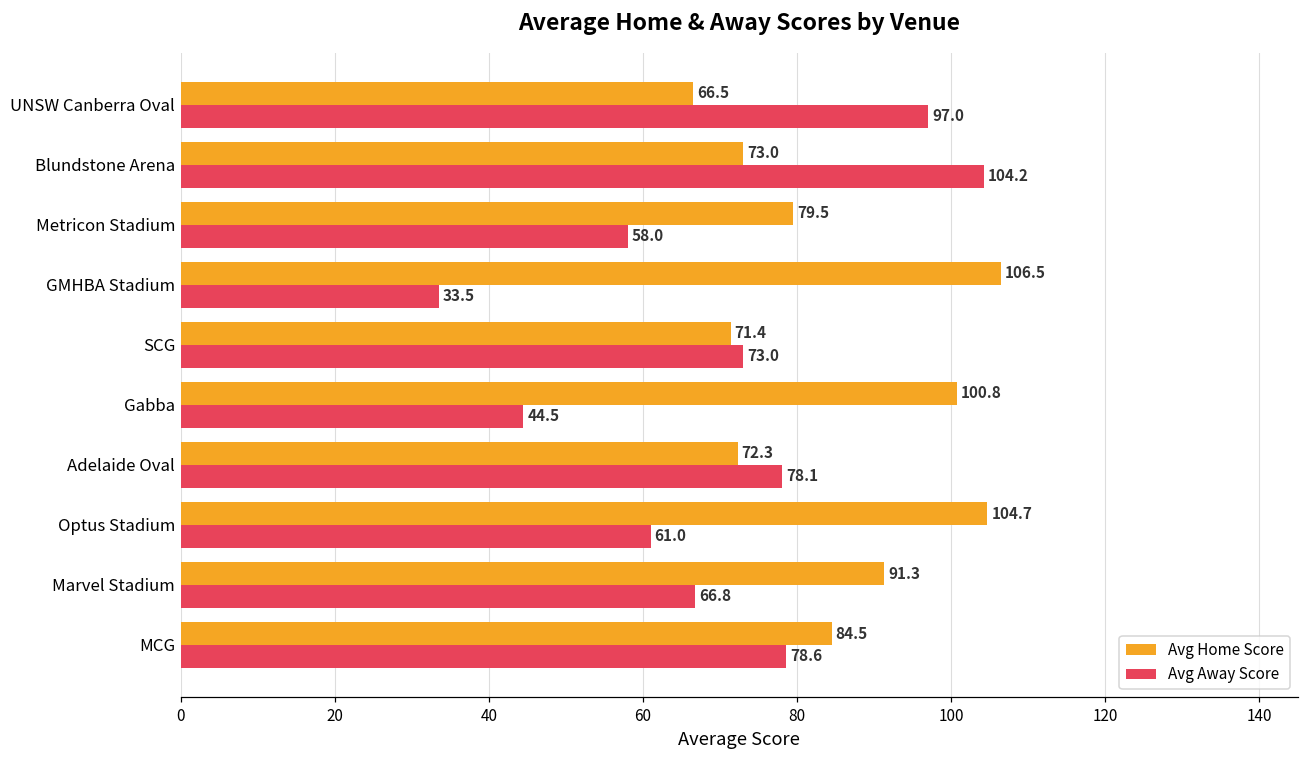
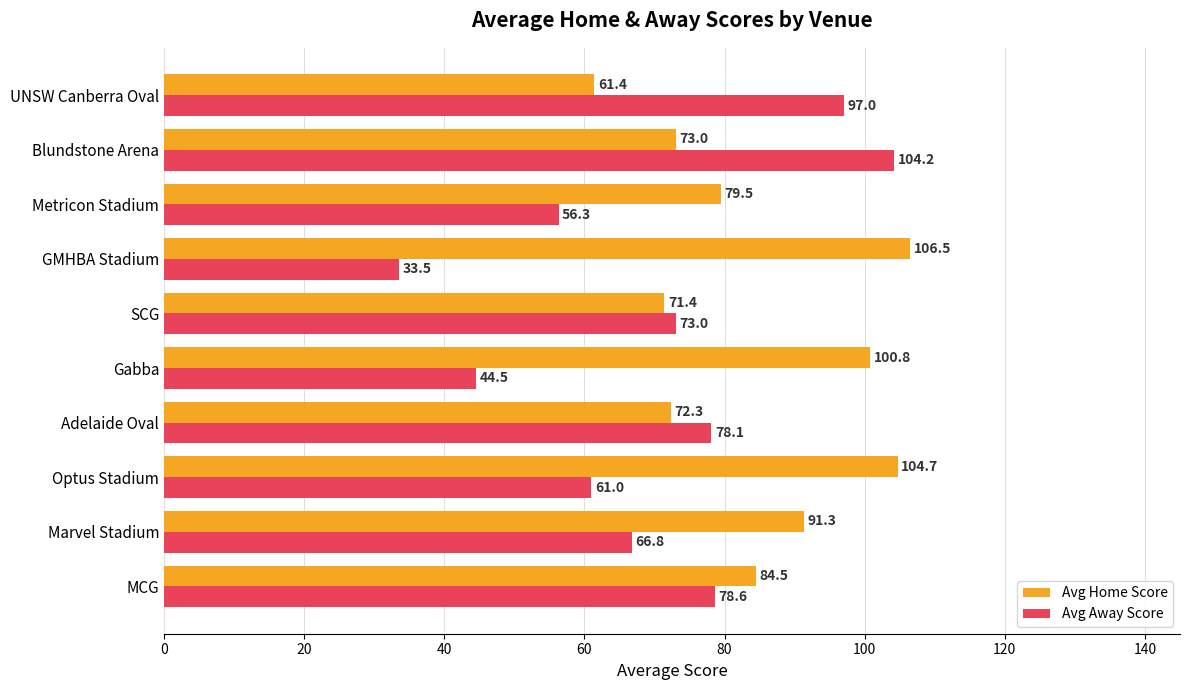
  {
    "Avg Home Score": {
-     "UNSW Canberra Oval": 66.5,
+     "UNSW Canberra Oval": 61.4,
      "Blundstone Arena": 73.0,
      "Metricon Stadium": 79.5,
      "GMHBA Stadium": 106.5,
      "SCG": 71.4,
      "Gabba": 100.8,
      "Adelaide Oval": 72.3,
      "Optus Stadium": 104.7,
      "Marvel Stadium": 91.3,
      "MCG": 84.5
    },
    "Avg Away Score": {
      "UNSW Canberra Oval": 97.0,
      "Blundstone Arena": 104.2,
-     "Metricon Stadium": 58.0,
+     "Metricon Stadium": 56.3,
      "GMHBA Stadium": 33.5,
      "SCG": 73.0,
      "Gabba": 44.5,
      "Adelaide Oval": 78.1,
      "Optus Stadium": 61.0,
      "Marvel Stadium": 66.8,
      "MCG": 78.6
    }
  }
